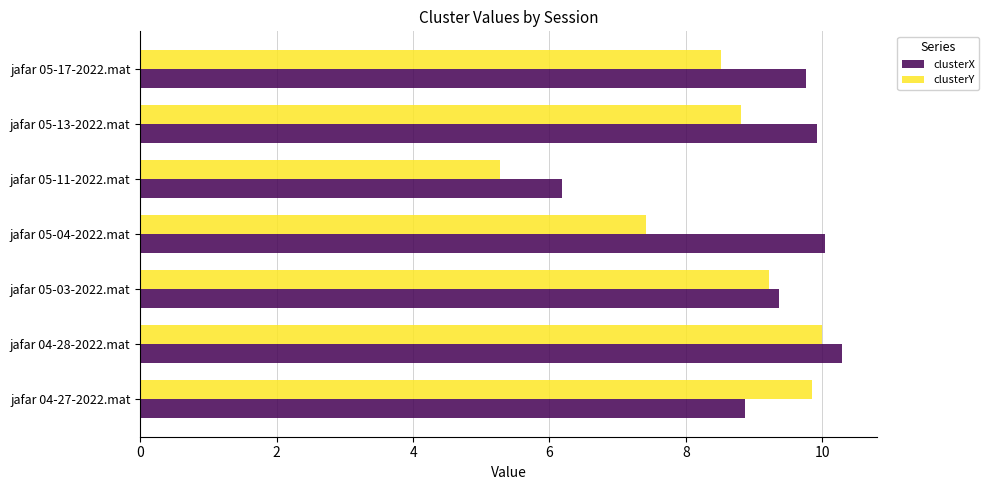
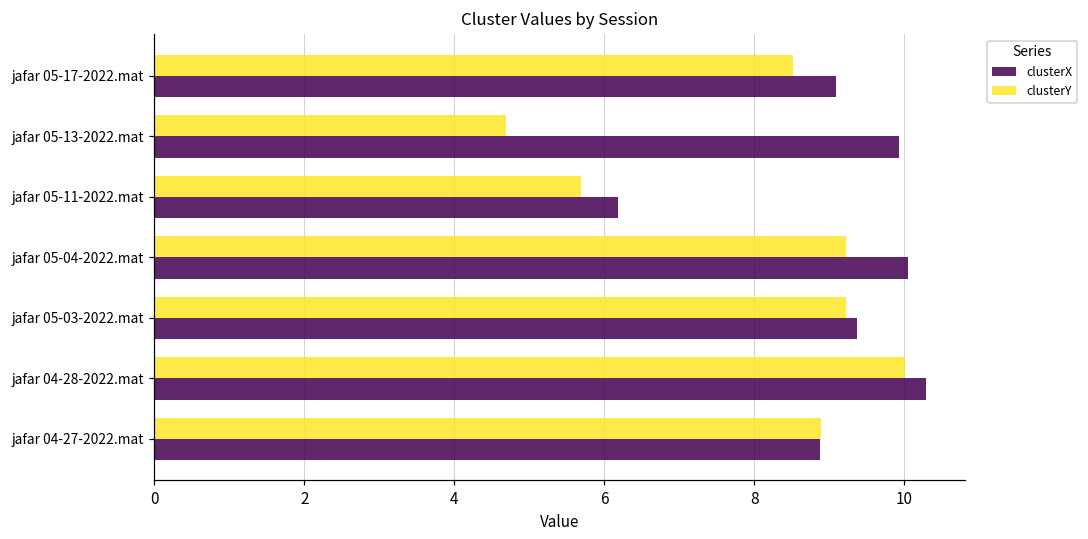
  {
    "clusterX": {
-     "jafar 05-17-2022.mat": 9.8,
+     "jafar 05-17-2022.mat": 9.1,
      "jafar 05-13-2022.mat": 9.9,
      "jafar 05-11-2022.mat": 6.2,
      "jafar 05-04-2022.mat": 10.0,
      "jafar 05-03-2022.mat": 9.4,
      "jafar 04-28-2022.mat": 10.3,
      "jafar 04-27-2022.mat": 8.9
    },
    "clusterY": {
      "jafar 05-17-2022.mat": 8.5,
-     "jafar 05-13-2022.mat": 8.8,
-     "jafar 05-11-2022.mat": 5.3,
-     "jafar 05-04-2022.mat": 7.4,
+     "jafar 05-13-2022.mat": 4.7,
+     "jafar 05-11-2022.mat": 5.7,
+     "jafar 05-04-2022.mat": 9.2,
      "jafar 05-03-2022.mat": 9.2,
      "jafar 04-28-2022.mat": 10.0,
-     "jafar 04-27-2022.mat": 9.9
+     "jafar 04-27-2022.mat": 8.9
    }
  }
